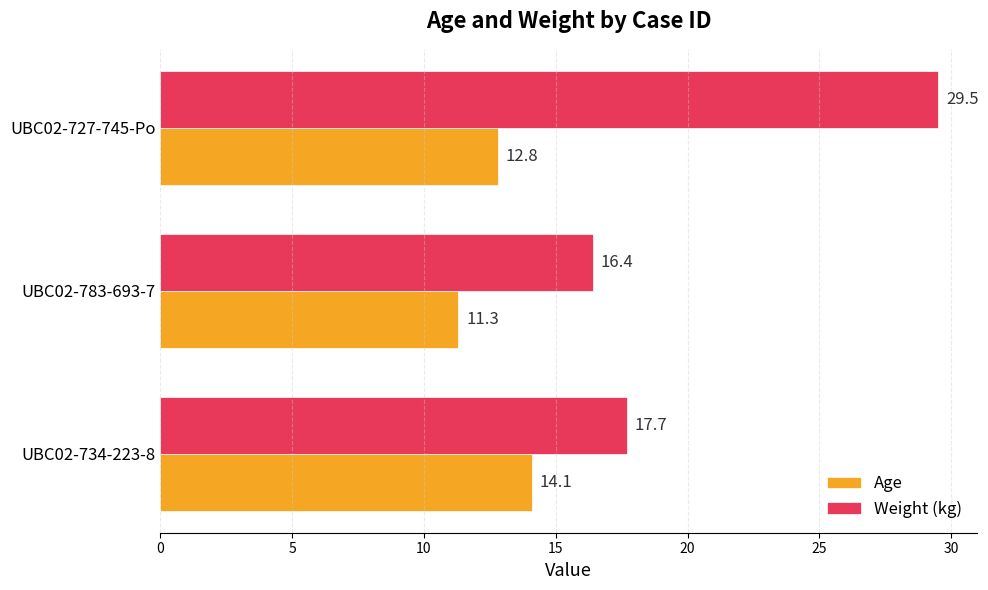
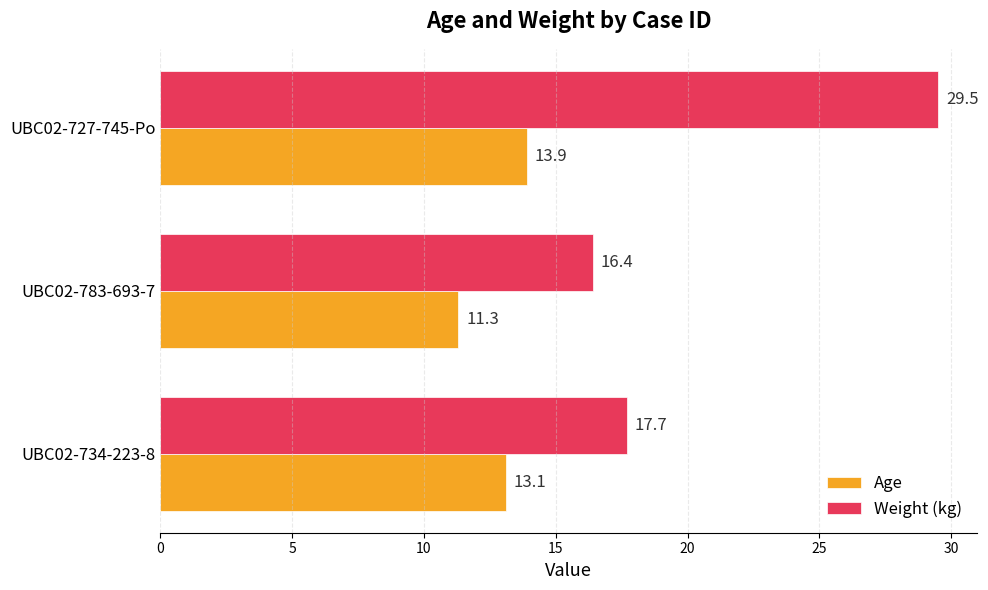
  {
    "Age": {
-     "UBC02-727-745-Po": 12.8,
+     "UBC02-727-745-Po": 13.9,
      "UBC02-783-693-7": 11.3,
-     "UBC02-734-223-8": 14.1
+     "UBC02-734-223-8": 13.1
    },
    "Weight (kg)": {
      "UBC02-727-745-Po": 29.5,
      "UBC02-783-693-7": 16.4,
      "UBC02-734-223-8": 17.7
    }
  }
